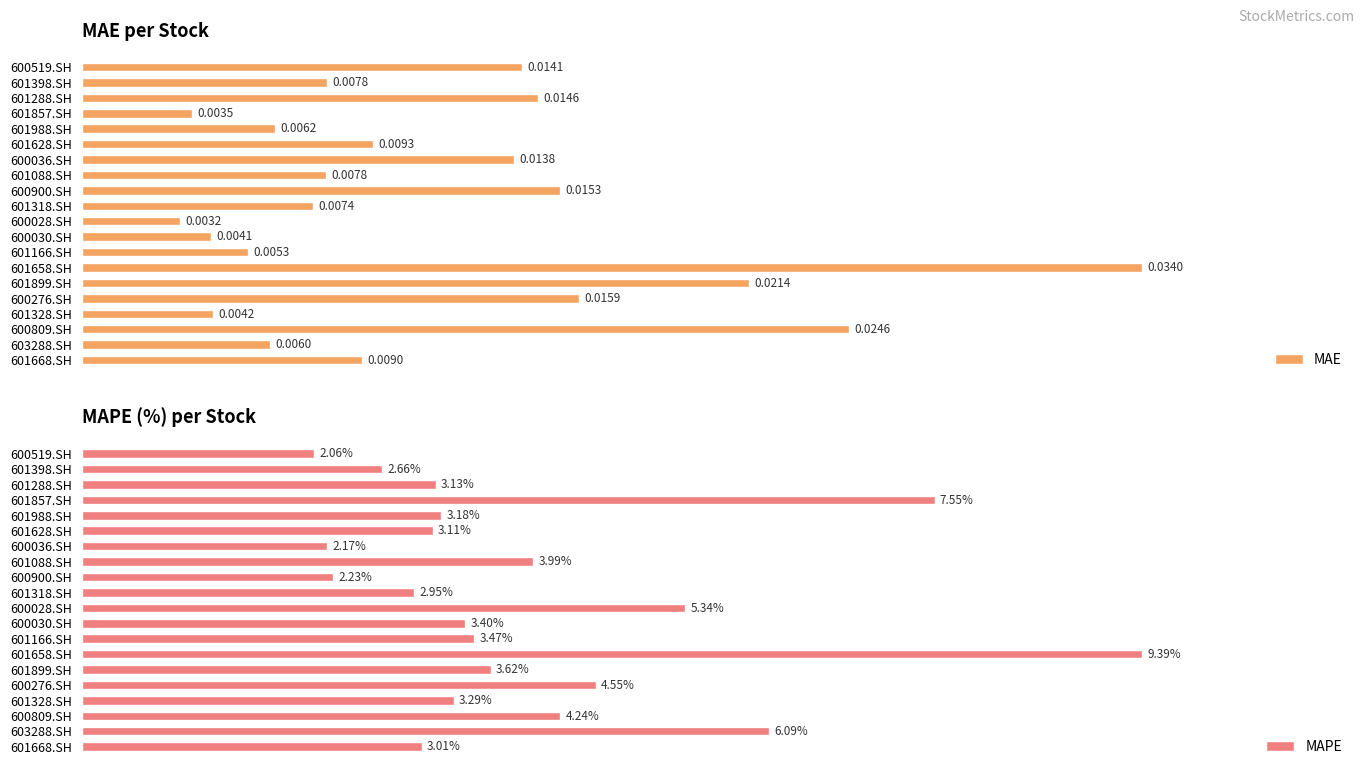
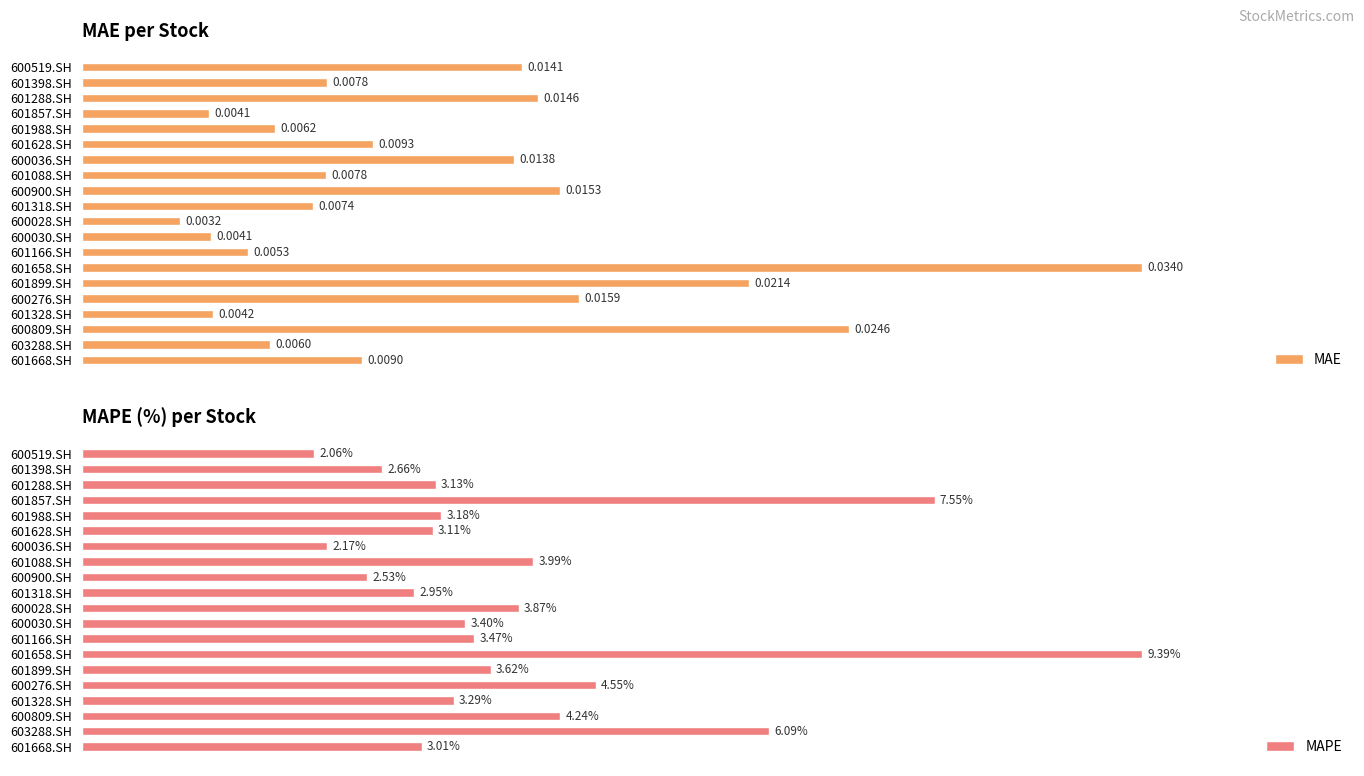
  {
    "MAE per Stock": {
      "600519.SH": "0.0141",
      "601398.SH": "0.0078",
      "601288.SH": "0.0146",
-     "601857.SH": "0.0035",
+     "601857.SH": "0.0041",
      "601988.SH": "0.0062",
      "601628.SH": "0.0093",
      "600036.SH": "0.0138",
      "601088.SH": "0.0078",
      "600900.SH": "0.0153",
      "601318.SH": "0.0074",
      "600028.SH": "0.0032",
      "600030.SH": "0.0041",
      "601166.SH": "0.0053",
      "601658.SH": "0.0340",
      "601899.SH": "0.0214",
      "600276.SH": "0.0159",
      "601328.SH": "0.0042",
      "600809.SH": "0.0246",
      "603288.SH": "0.0060",
      "601668.SH": "0.0090"
    },
    "MAPE (%) per Stock": {
      "600519.SH": "2.06%",
      "601398.SH": "2.66%",
      "601288.SH": "3.13%",
      "601857.SH": "7.55%",
      "601988.SH": "3.18%",
      "601628.SH": "3.11%",
      "600036.SH": "2.17%",
      "601088.SH": "3.99%",
-     "600900.SH": "2.23%",
+     "600900.SH": "2.53%",
      "601318.SH": "2.95%",
-     "600028.SH": "5.34%",
+     "600028.SH": "3.87%",
      "600030.SH": "3.40%",
      "601166.SH": "3.47%",
      "601658.SH": "9.39%",
      "601899.SH": "3.62%",
      "600276.SH": "4.55%",
      "601328.SH": "3.29%",
      "600809.SH": "4.24%",
      "603288.SH": "6.09%",
      "601668.SH": "3.01%"
    }
  }
